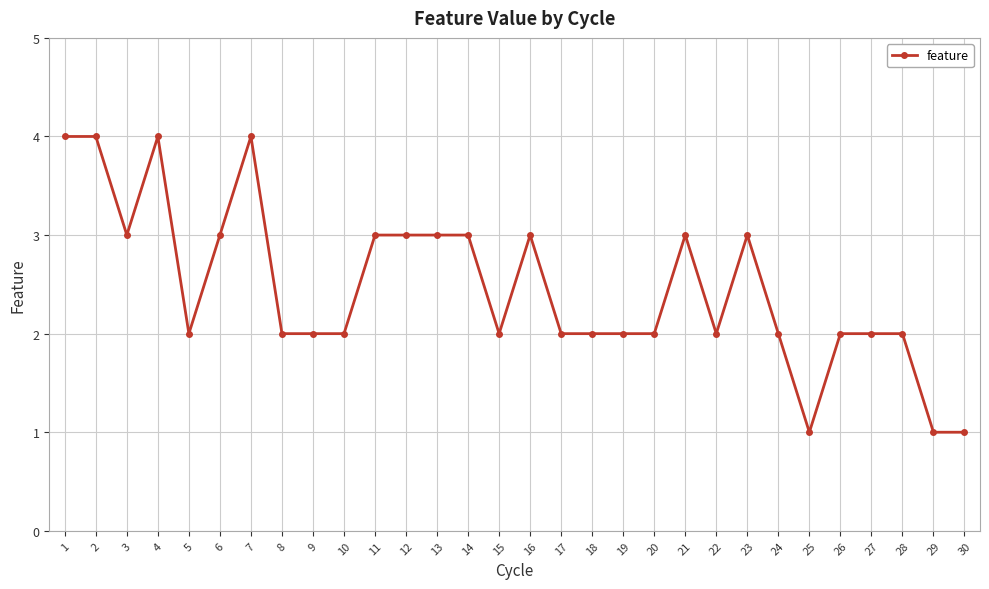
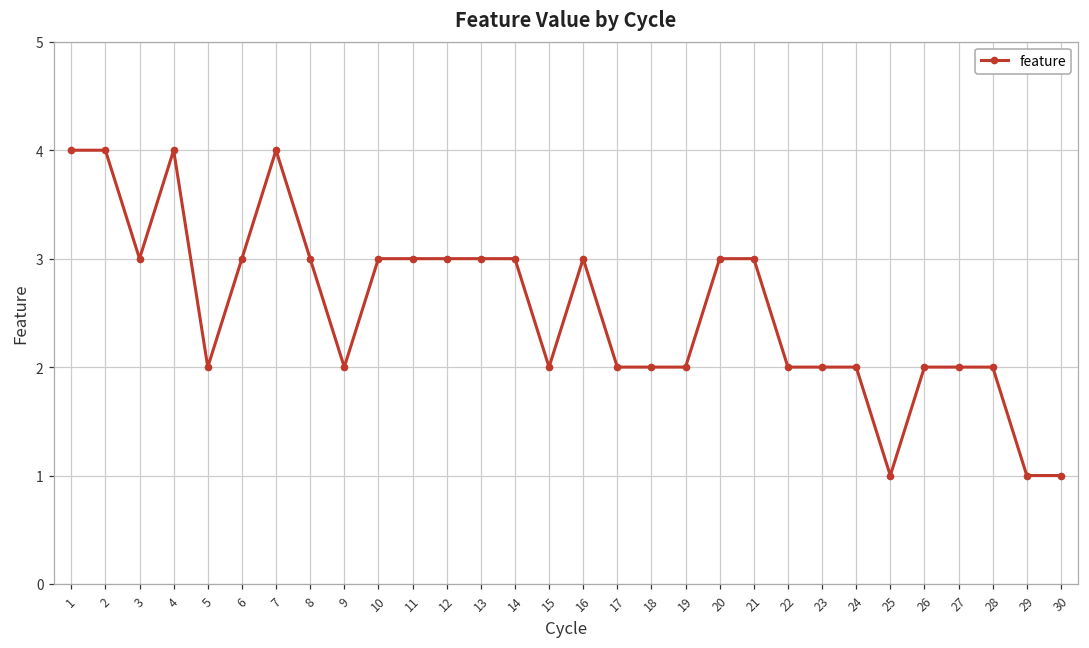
  {
    "1": 4,
    "2": 4,
    "3": 3,
    "4": 4,
    "5": 2,
    "6": 3,
    "7": 4,
-   "8": 2,
+   "8": 3,
    "9": 2,
-   "10": 2,
+   "10": 3,
    "11": 3,
    "12": 3,
    "13": 3,
    "14": 3,
    "15": 2,
    "16": 3,
    "17": 2,
    "18": 2,
    "19": 2,
-   "20": 2,
+   "20": 3,
    "21": 3,
    "22": 2,
-   "23": 3,
+   "23": 2,
    "24": 2,
    "25": 1,
    "26": 2,
    "27": 2,
    "28": 2,
    "29": 1,
    "30": 1
  }
